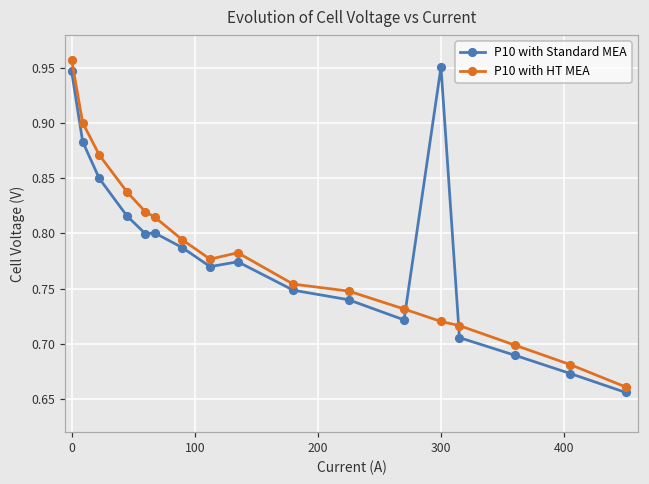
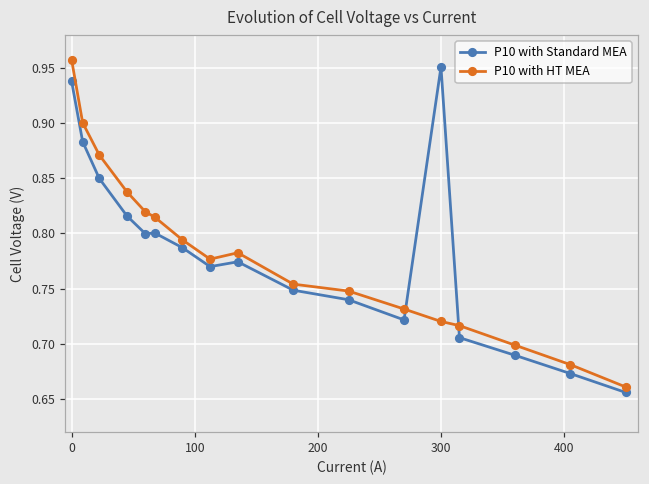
  {
    "P10 with Standard MEA": {
-     "0": 0.948,
+     "0": 0.938,
      "300": 0.951
    },
    "P10 with HT MEA": {
      "0": 0.958,
      "300": 0.720
    }
  }
